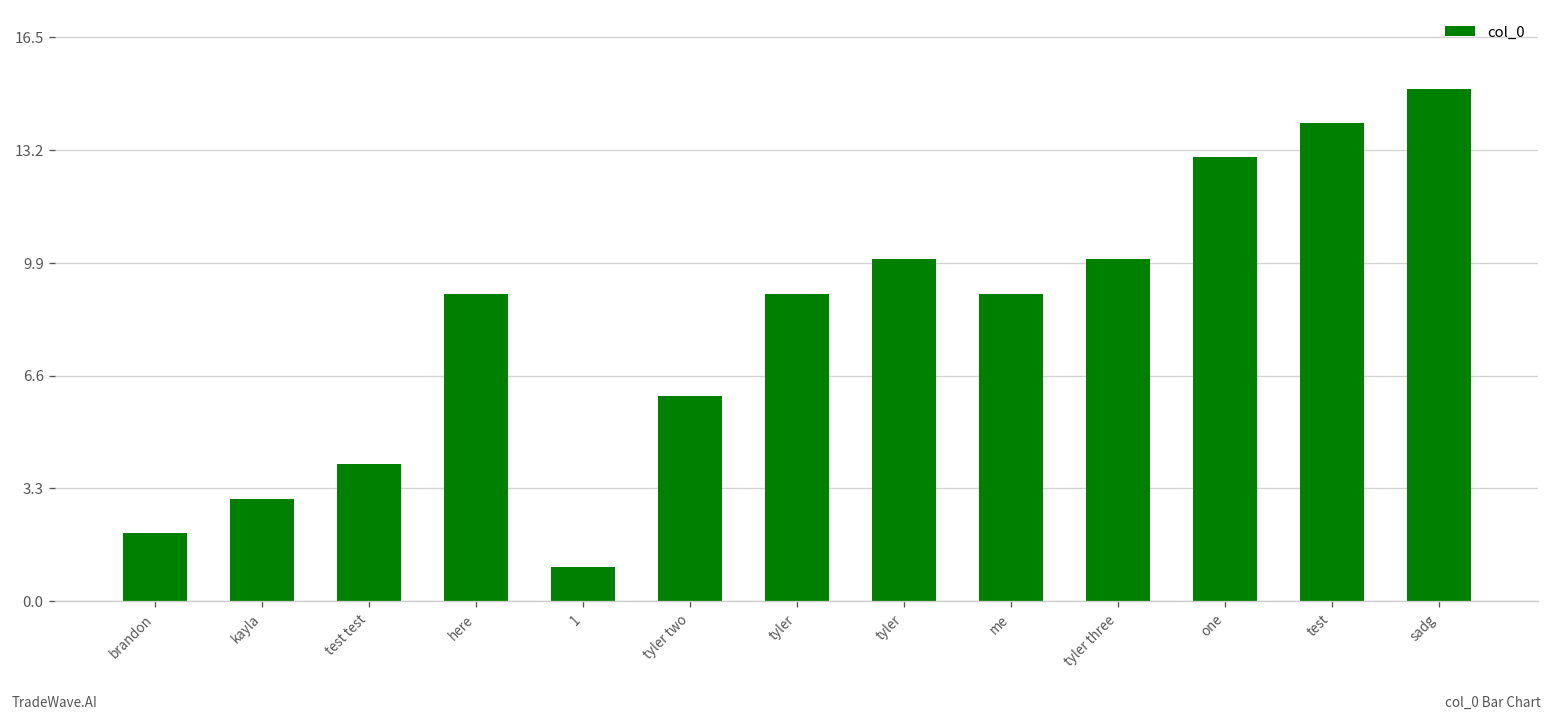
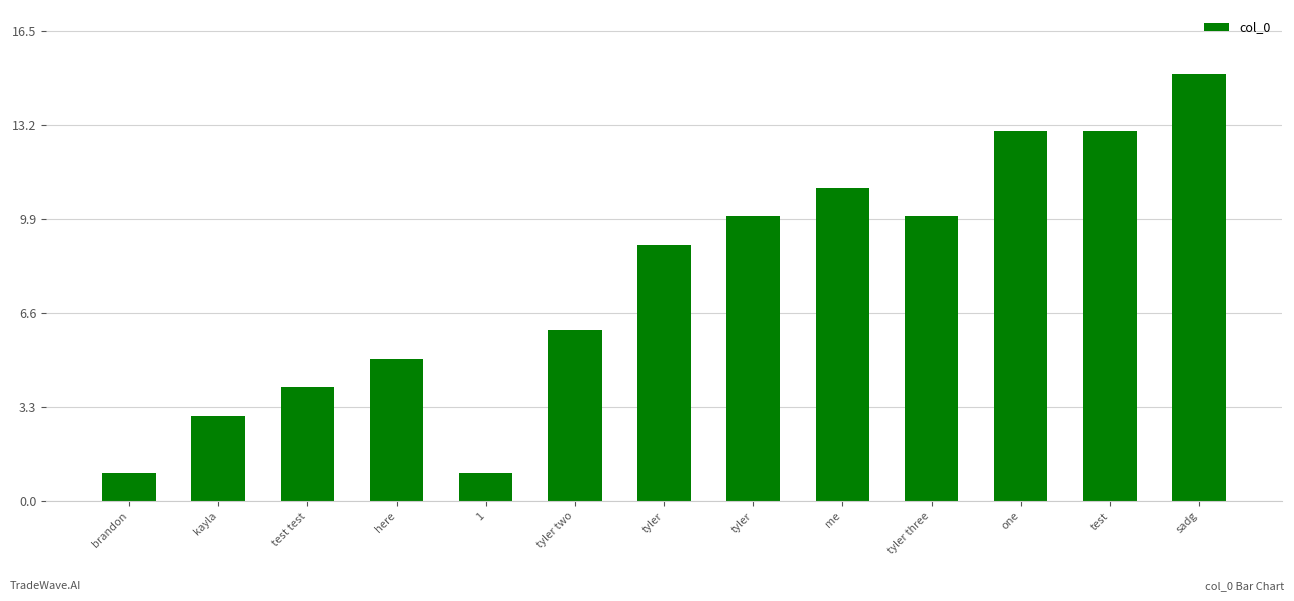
  {
-   "brandon": 2,
+   "brandon": 1,
    "kayla": 3,
    "test test": 4,
-   "here": 9,
+   "here": 5,
    "1": 1,
    "tyler two": 6,
-   "me": 9,
+   "me": 11,
    "tyler three": 10,
    "one": 13,
-   "test": 14,
+   "test": 13,
    "sadg": 15
  }
